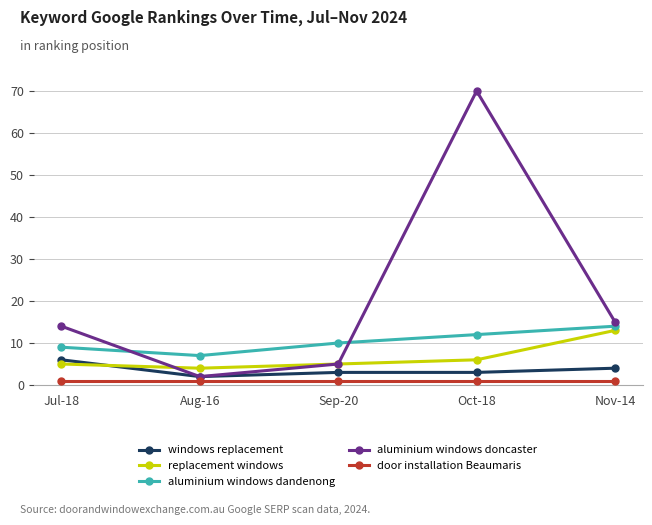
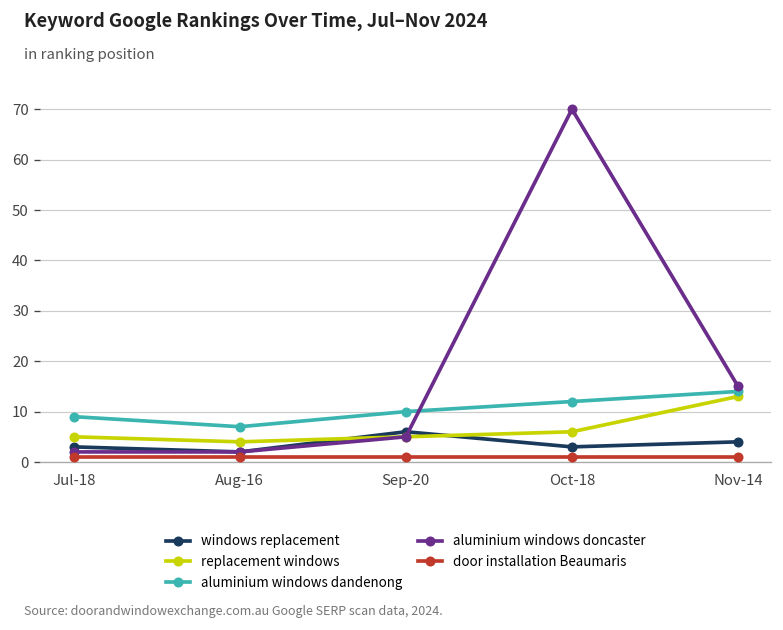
  {
    "windows replacement": {
-     "Jul-18": 6,
-     "Sep-20": 3,
+     "Jul-18": 3,
+     "Sep-20": 6,
      "Oct-18": 3,
      "Nov-14": 4
    },
    "replacement windows": {
      "Jul-18": 5,
      "Aug-16": 4,
      "Oct-18": 6,
      "Nov-14": 13
    },
    "aluminium windows dandenong": {
      "Jul-18": 9,
      "Aug-16": 7,
      "Sep-20": 10,
      "Oct-18": 12,
      "Nov-14": 14
    },
    "aluminium windows doncaster": {
-     "Jul-18": 14,
+     "Jul-18": 2,
      "Oct-18": 70,
      "Nov-14": 15
    },
    "door installation Beaumaris": {
      "Jul-18": 1,
      "Aug-16": 1,
      "Sep-20": 1,
      "Oct-18": 1,
      "Nov-14": 1
    }
  }
